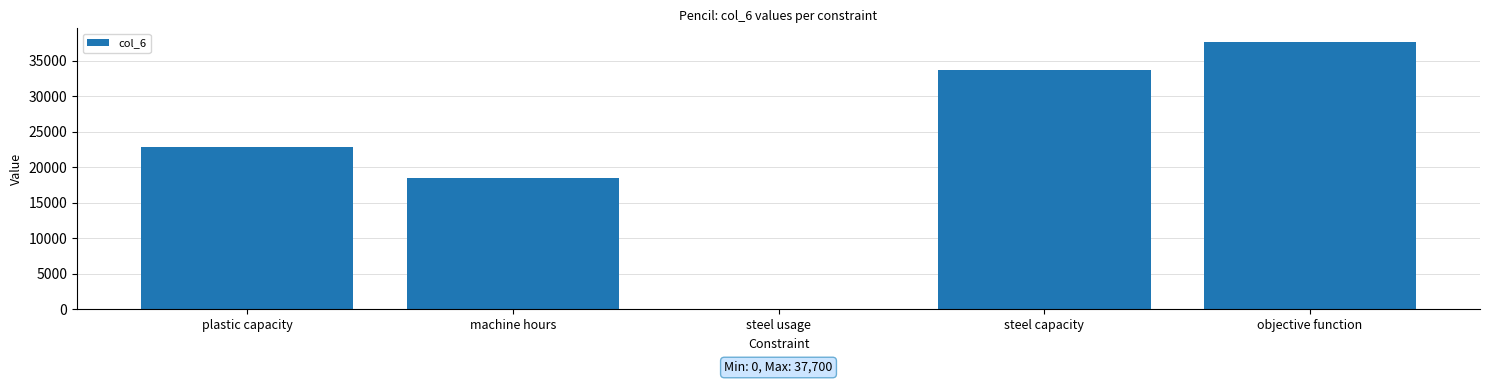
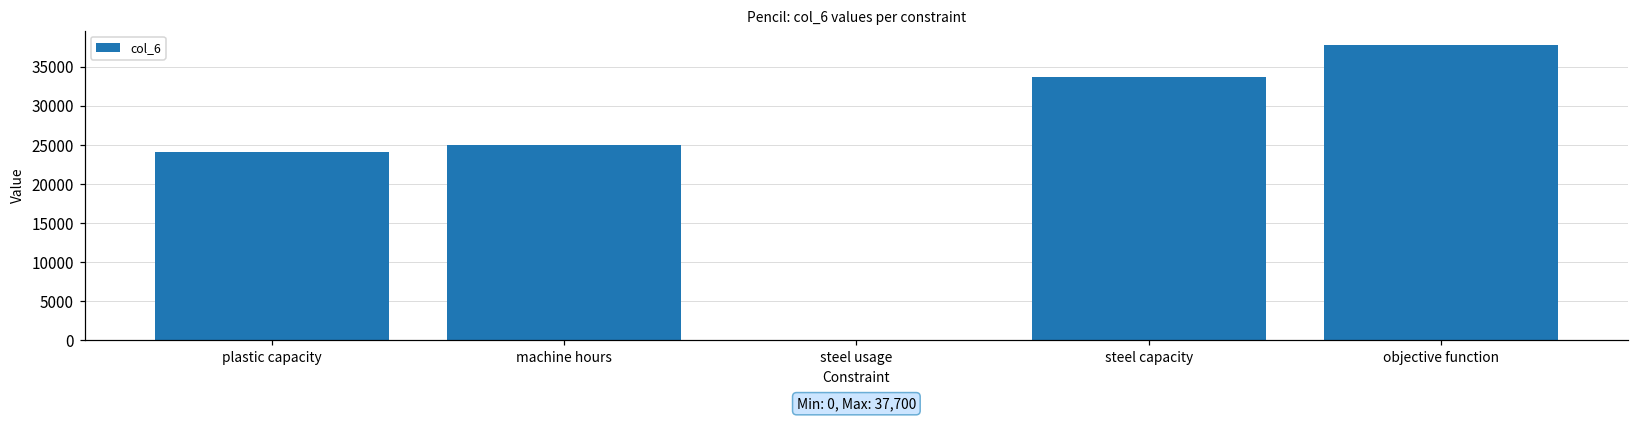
  {
-   "plastic capacity": 23000,
-   "machine hours": 19000,
+   "plastic capacity": 24000,
+   "machine hours": 25000,
    "steel usage": 0,
    "steel capacity": 34000,
    "objective function": 38000
  }
